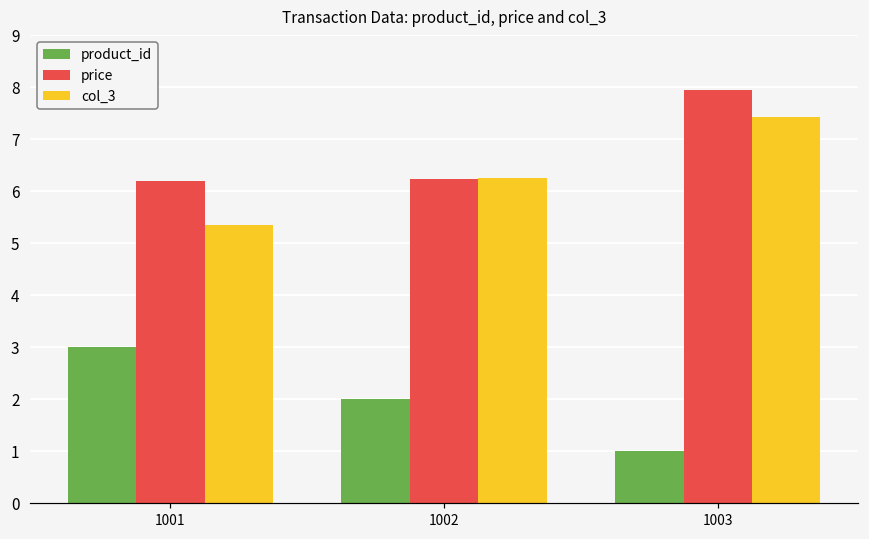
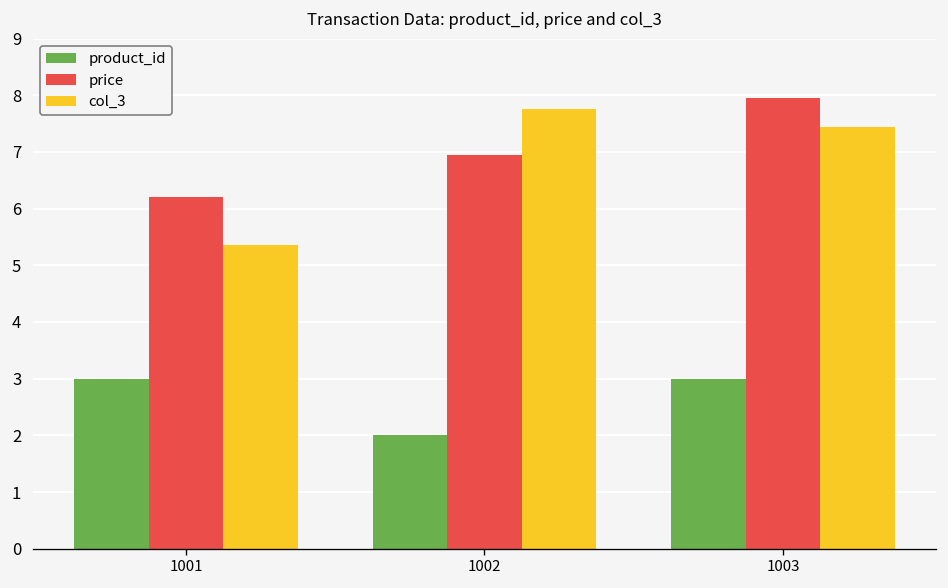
  {
    "product_id": {
      "1001": 3,
      "1002": 2,
-     "1003": 1
+     "1003": 3
    },
    "price": {
      "1001": 6.2,
-     "1002": 6.2,
+     "1002": 7.0,
      "1003": 8.0
    },
    "col_3": {
      "1001": 5.4,
-     "1002": 6.3,
+     "1002": 7.8,
      "1003": 7.4
    }
  }
